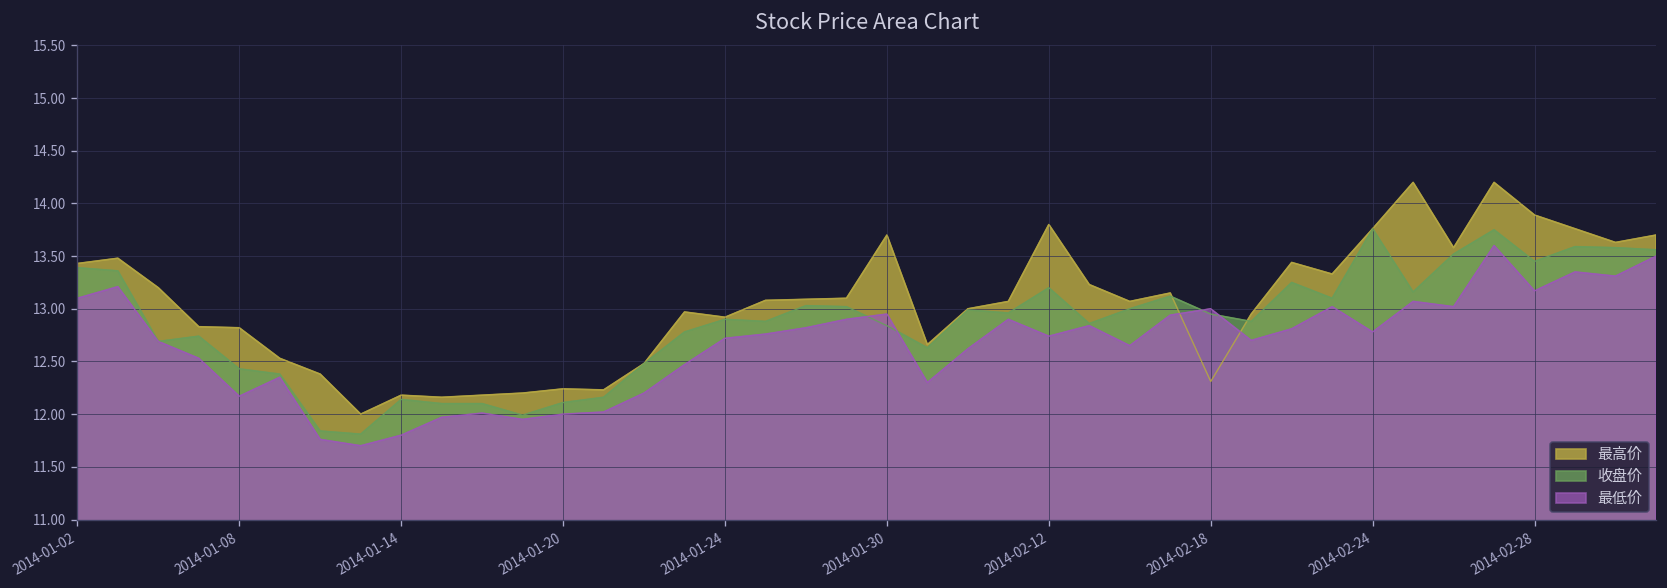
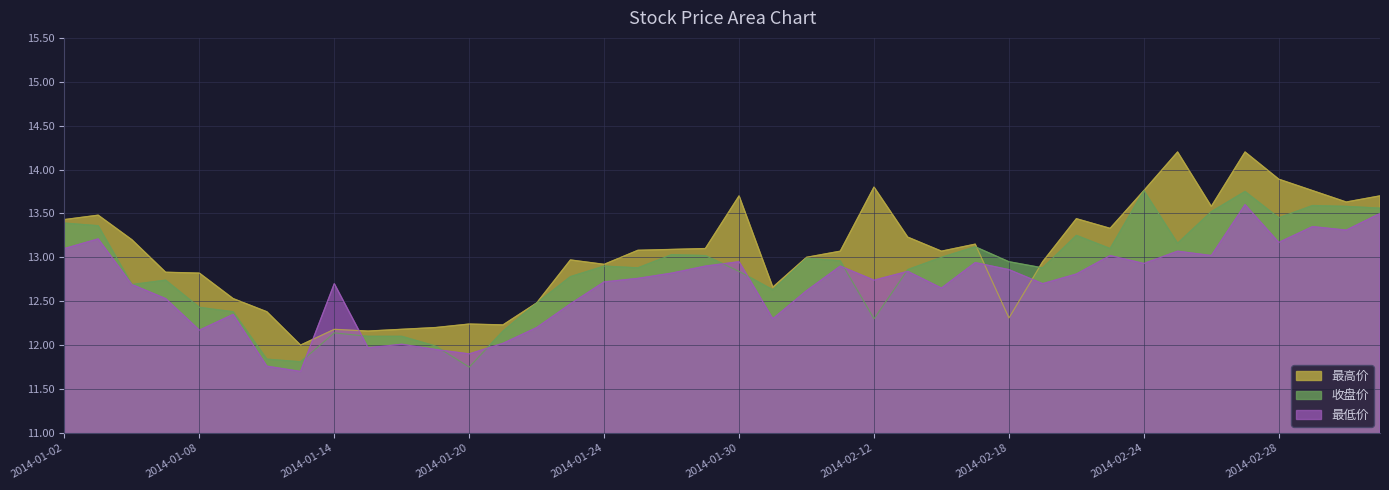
  {
    "最高价": {
      "2014-01-02": 13.4,
      "2014-01-08": 12.8,
      "2014-01-14": 12.2,
      "2014-01-20": 12.2,
      "2014-01-30": 13.7,
      "2014-02-12": 13.8,
      "2014-02-18": 12.3,
      "2014-02-28": 13.9
    },
    "收盘价": {
      "2014-01-02": 13.4,
      "2014-01-08": 12.4,
      "2014-01-14": 12.1,
-     "2014-01-20": 12.1,
+     "2014-01-20": 11.8,
      "2014-01-30": 12.8,
-     "2014-02-12": 13.2,
+     "2014-02-12": 12.3,
      "2014-02-18": 13.0,
      "2014-02-28": 13.5
    },
    "最低价": {
      "2014-01-02": 13.1,
      "2014-01-08": 12.2,
-     "2014-01-14": 11.8,
-     "2014-01-20": 12.0,
+     "2014-01-14": 12.7,
+     "2014-01-20": 11.9,
      "2014-01-24": 12.7,
      "2014-01-30": 13.0,
      "2014-02-12": 12.7,
-     "2014-02-18": 13.0,
-     "2014-02-24": 12.8,
+     "2014-02-18": 12.9,
+     "2014-02-24": 12.9,
      "2014-02-28": 13.2
    }
  }
